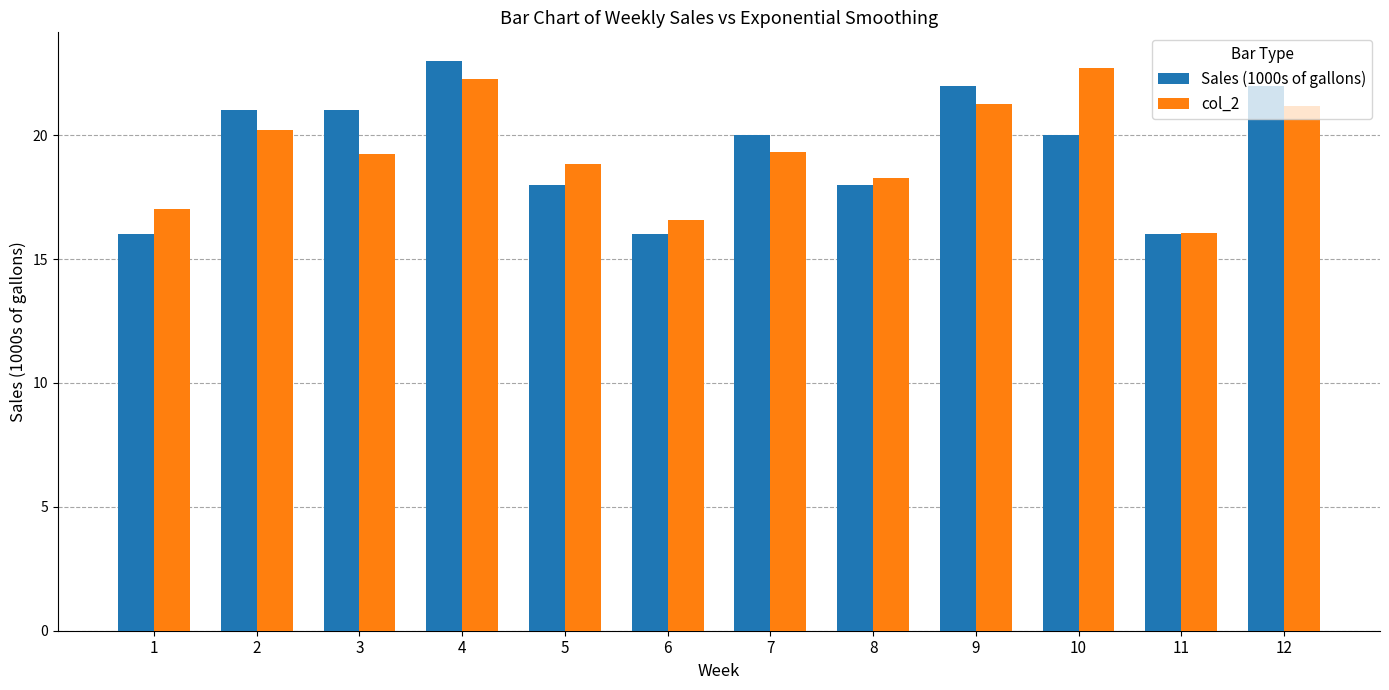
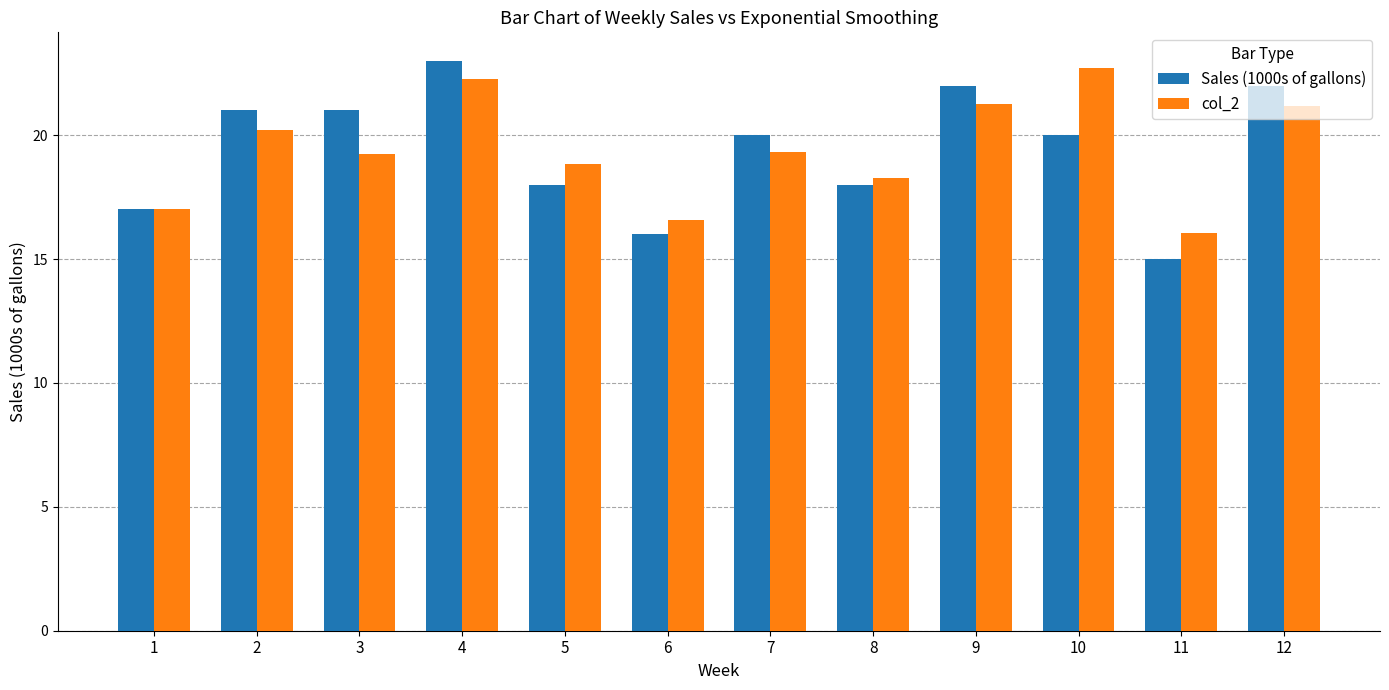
  {
    "Sales (1000s of gallons)": {
-     "1": 16,
+     "1": 17,
      "2": 21,
      "3": 21,
      "4": 23,
      "5": 18,
      "6": 16,
      "7": 20,
      "8": 18,
      "9": 22,
      "10": 20,
-     "11": 16
+     "11": 15
    },
    "col_2": {
      "1": 17,
      "2": 20.2,
      "3": 19.2,
      "4": 22.2,
      "5": 18.8,
      "6": 16.6,
      "7": 19.3,
      "8": 18.3,
      "9": 21.3,
      "10": 22.7,
      "11": 16
    }
  }
